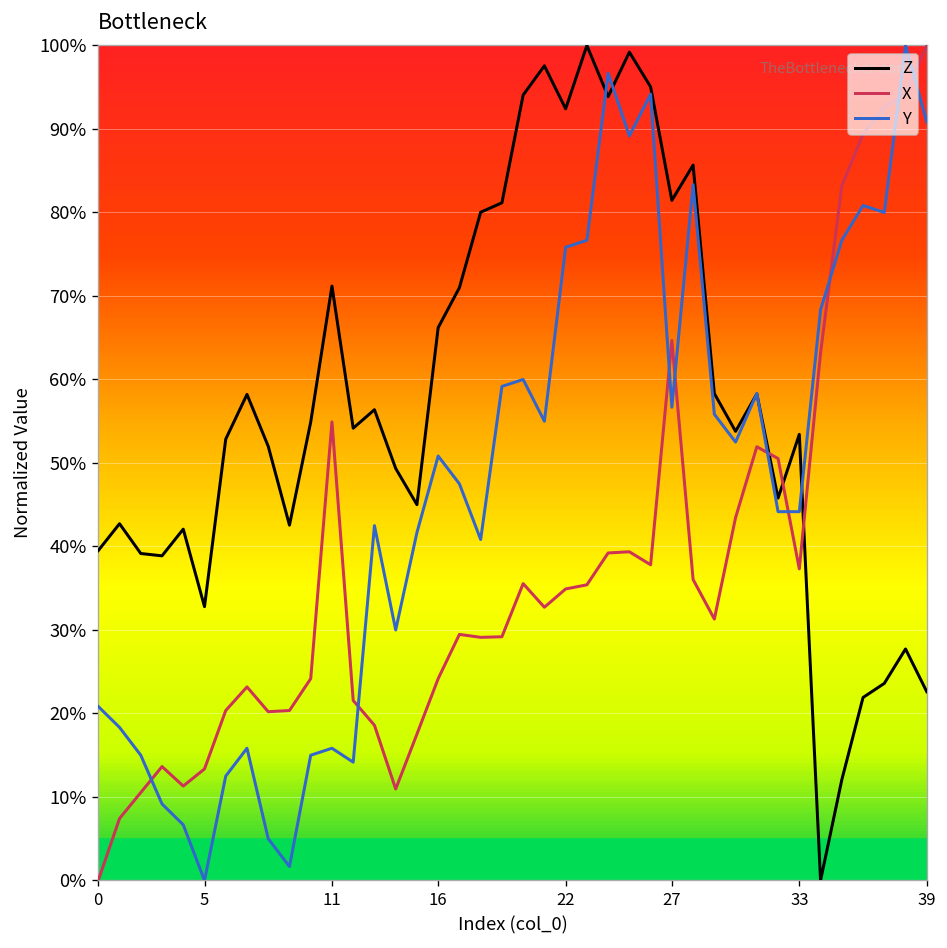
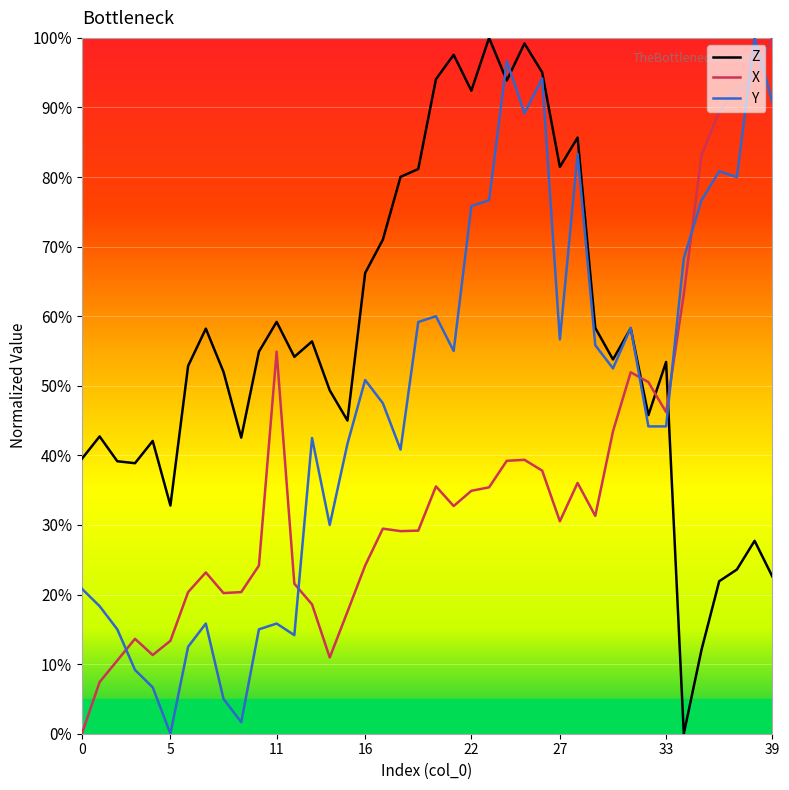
  {
    "Z": {
      "0": "40%",
      "5": "33%",
-     "11": "71%",
+     "11": "59%",
      "16": "66%",
      "22": "92%",
      "27": "81%",
      "33": "53%",
      "39": "23%"
    },
    "X": {
      "5": "13%",
      "11": "55%",
      "16": "24%",
      "22": "35%",
-     "27": "65%",
-     "33": "37%",
+     "27": "31%",
+     "33": "46%",
      "39": "100%"
    },
    "Y": {
      "0": "21%",
      "11": "16%",
      "16": "51%",
      "22": "76%",
      "27": "57%",
      "33": "44%",
      "39": "91%"
    }
  }
